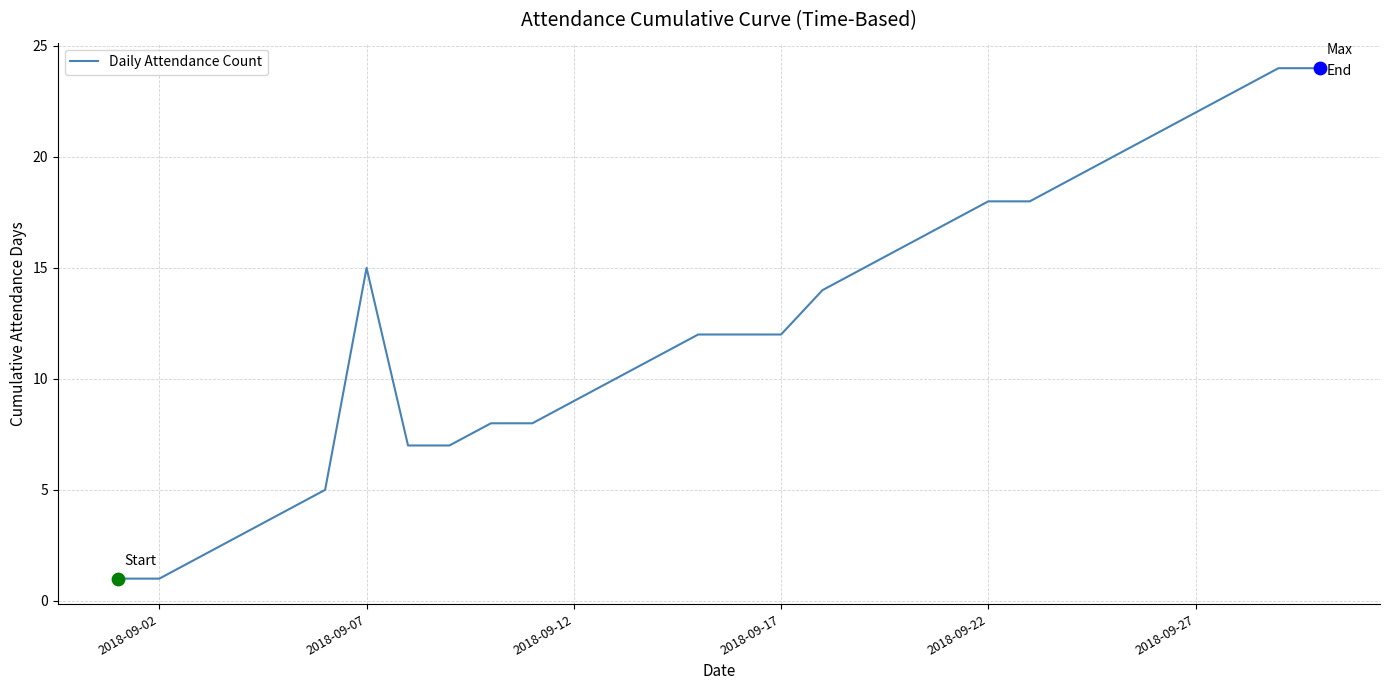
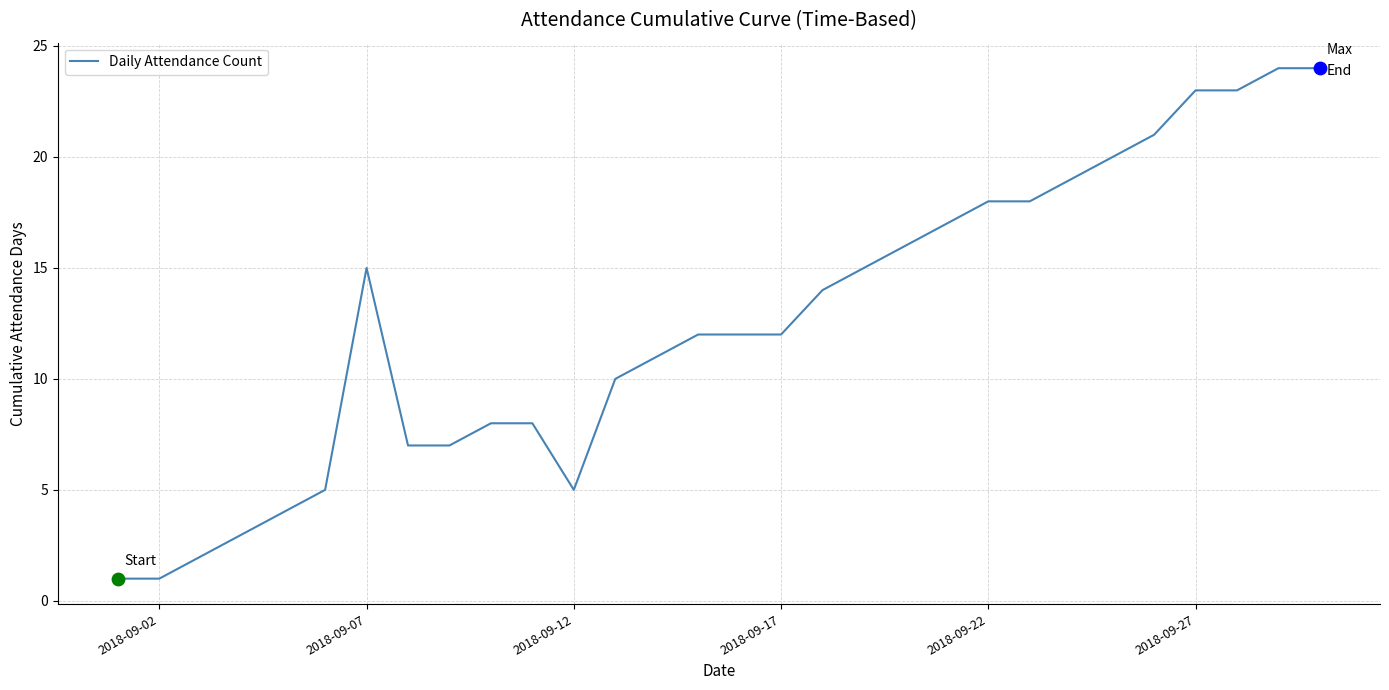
  {
    "Daily Attendance Count": {
      "2018-09-02": 1,
      "2018-09-07": 15,
-     "2018-09-12": 9,
+     "2018-09-12": 5,
      "2018-09-17": 12,
      "2018-09-22": 18,
-     "2018-09-27": 22
+     "2018-09-27": 23
    }
  }
